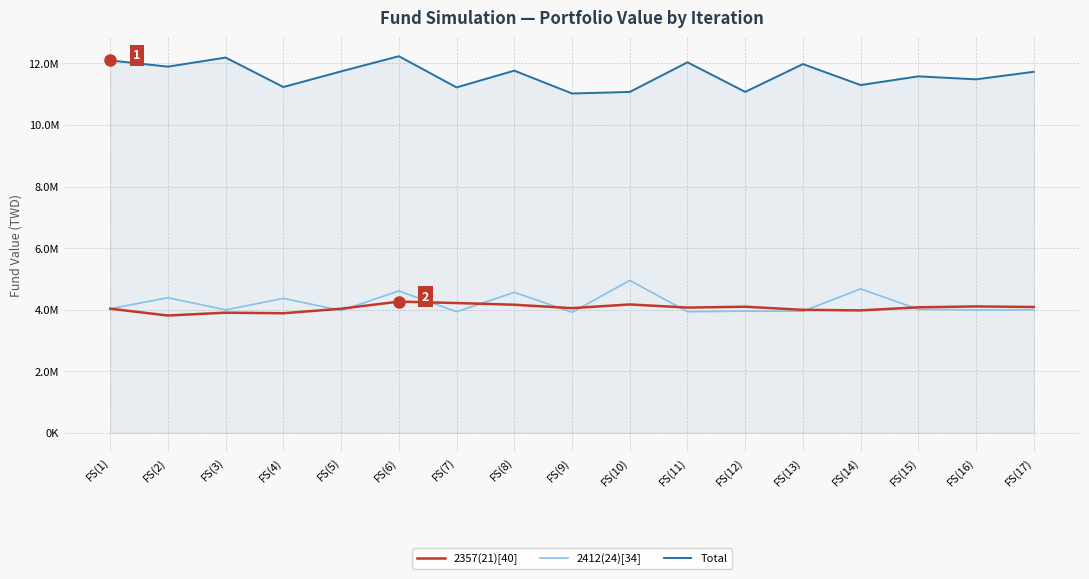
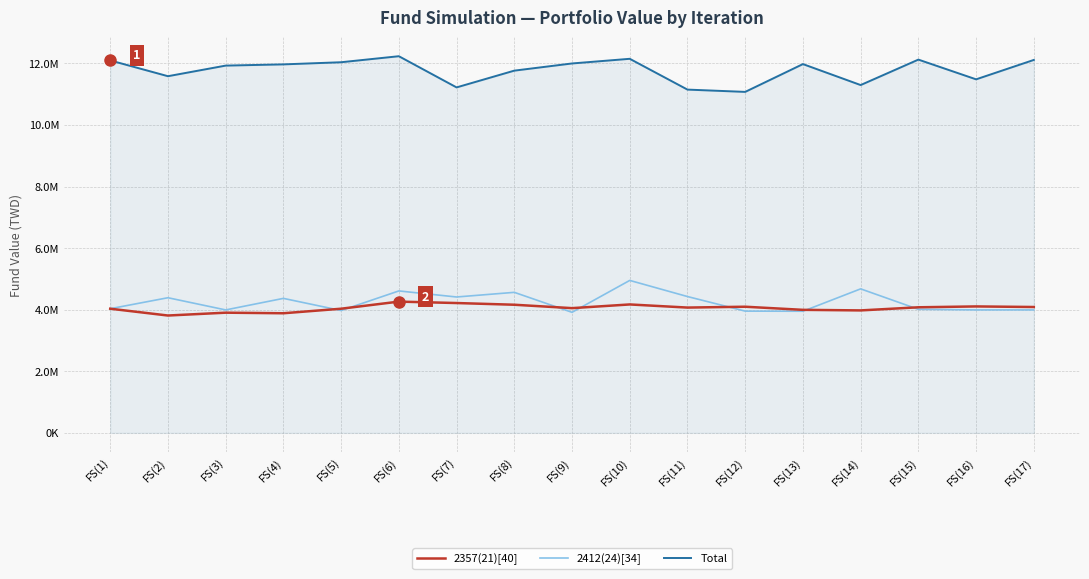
  {
    "2412(24)[34]": {
      "FS(2)": 4400000,
      "FS(3)": 4000000,
      "FS(4)": 4400000,
-     "FS(7)": 3900000,
+     "FS(7)": 4400000,
      "FS(8)": 4600000,
      "FS(9)": 3900000,
      "FS(10)": 5000000,
-     "FS(11)": 3900000,
+     "FS(11)": 4400000,
      "FS(12)": 4000000,
      "FS(14)": 4700000,
      "FS(16)": 4000000,
      "FS(17)": 4000000
    },
    "Total": {
-     "FS(2)": 11900000,
-     "FS(3)": 12200000,
-     "FS(4)": 11200000,
-     "FS(5)": 11700000,
+     "FS(2)": 11600000,
+     "FS(3)": 11900000,
+     "FS(4)": 12000000,
+     "FS(5)": 12000000,
      "FS(6)": 12200000,
      "FS(7)": 11200000,
      "FS(8)": 11800000,
-     "FS(9)": 11000000,
-     "FS(10)": 11100000,
-     "FS(11)": 12000000,
+     "FS(9)": 12000000,
+     "FS(10)": 12100000,
+     "FS(11)": 11100000,
      "FS(12)": 11100000,
      "FS(13)": 12000000,
      "FS(14)": 11300000,
-     "FS(15)": 11600000,
+     "FS(15)": 12100000,
      "FS(16)": 11500000,
-     "FS(17)": 11700000
+     "FS(17)": 12100000
    }
  }
